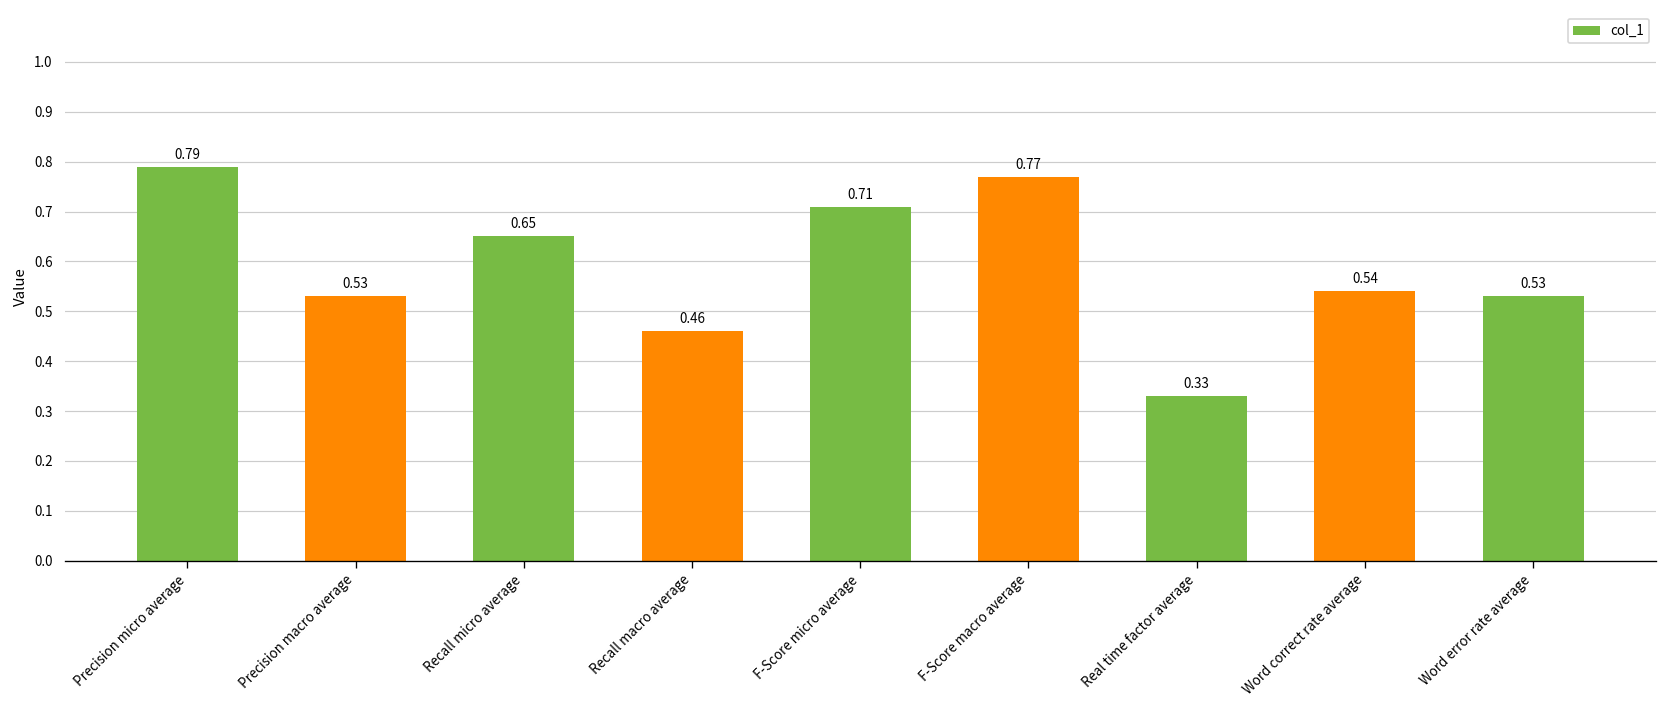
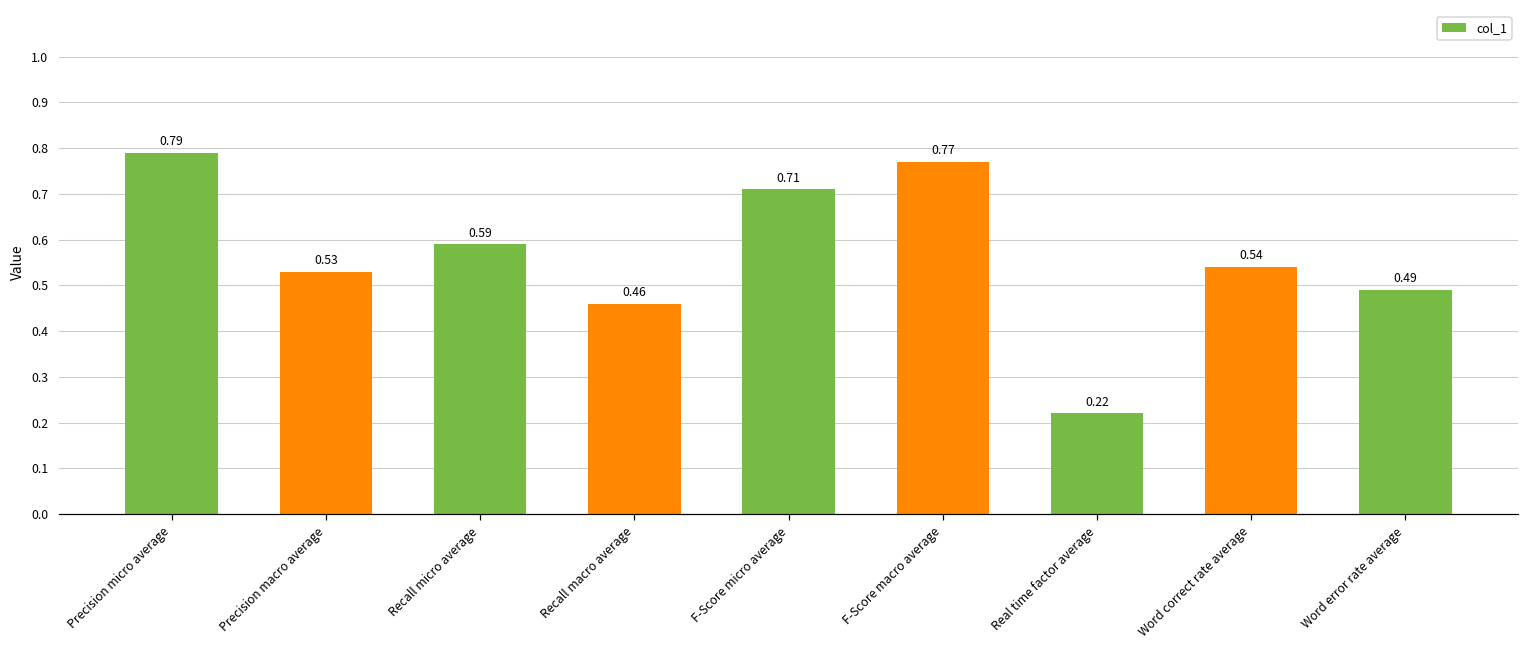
  {
    "Precision micro average": 0.79,
    "Precision macro average": 0.53,
-   "Recall micro average": 0.65,
+   "Recall micro average": 0.59,
    "Recall macro average": 0.46,
    "F-Score micro average": 0.71,
    "F-Score macro average": 0.77,
-   "Real time factor average": 0.33,
+   "Real time factor average": 0.22,
    "Word correct rate average": 0.54,
-   "Word error rate average": 0.53
+   "Word error rate average": 0.49
  }
